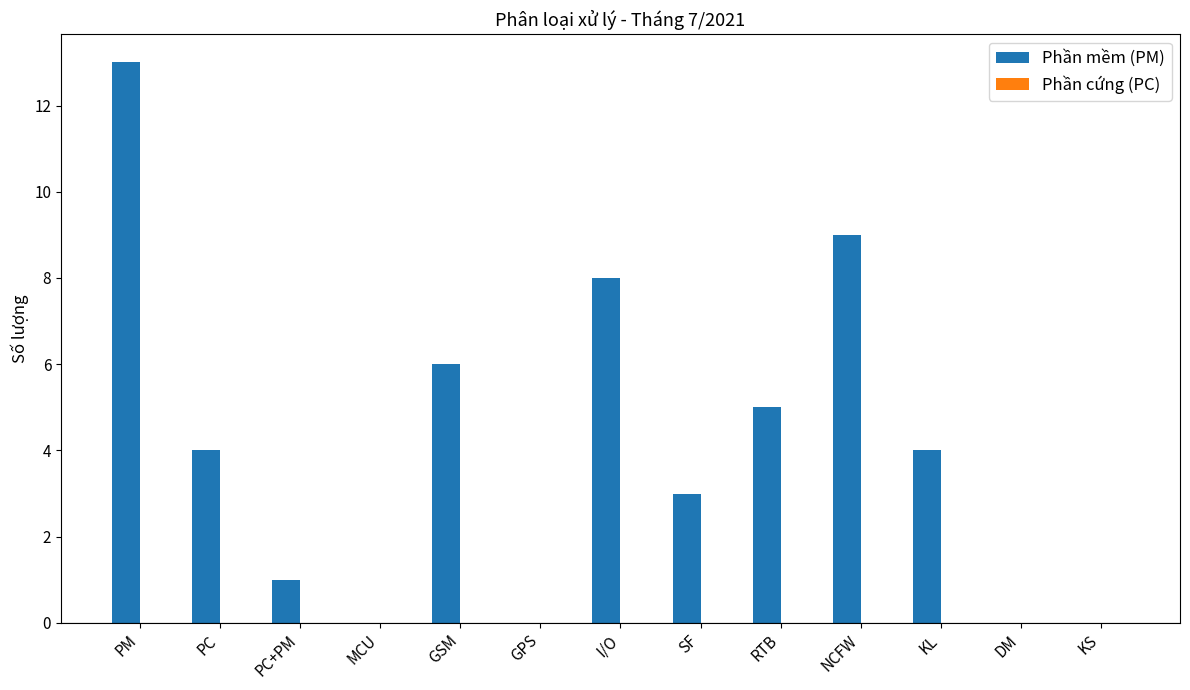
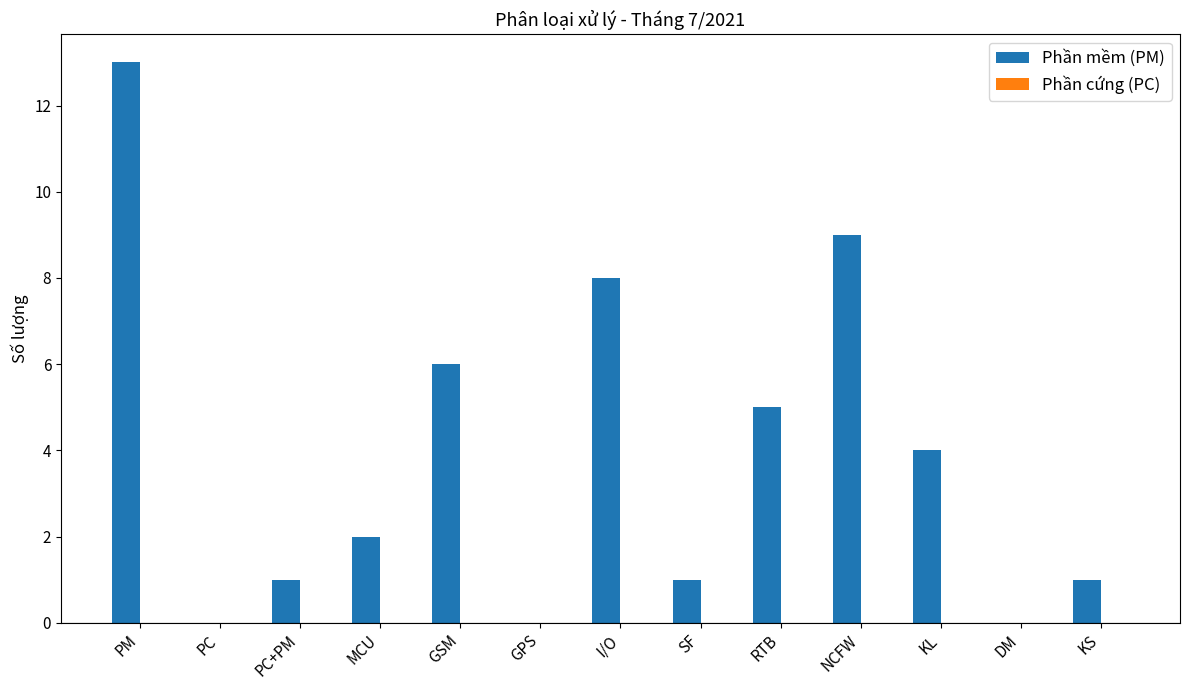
  {
    "Phần mềm (PM)": {
      "PM": 13,
-     "PC": 4,
+     "PC": 0,
      "PC+PM": 1,
-     "MCU": 0,
+     "MCU": 2,
      "GSM": 6,
      "GPS": 0,
      "I/O": 8,
-     "SF": 3,
+     "SF": 1,
      "RTB": 5,
      "NCFW": 9,
      "KL": 4,
      "DM": 0,
-     "KS": 0
+     "KS": 1
    },
    "Phần cứng (PC)": {
      "PM": 0,
      "PC": 0,
      "PC+PM": 0,
      "MCU": 0,
      "GSM": 0,
      "GPS": 0,
      "I/O": 0,
      "SF": 0,
      "RTB": 0,
      "NCFW": 0,
      "KL": 0,
      "DM": 0,
      "KS": 0
    }
  }
